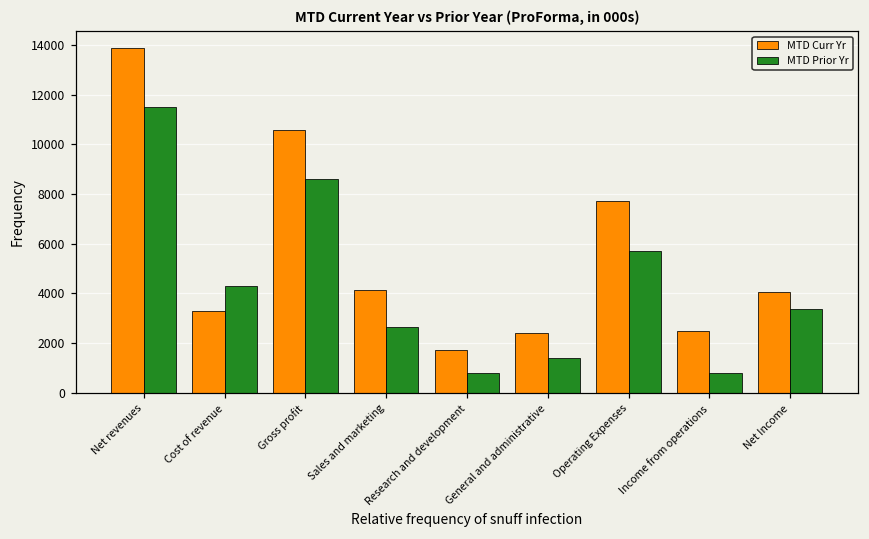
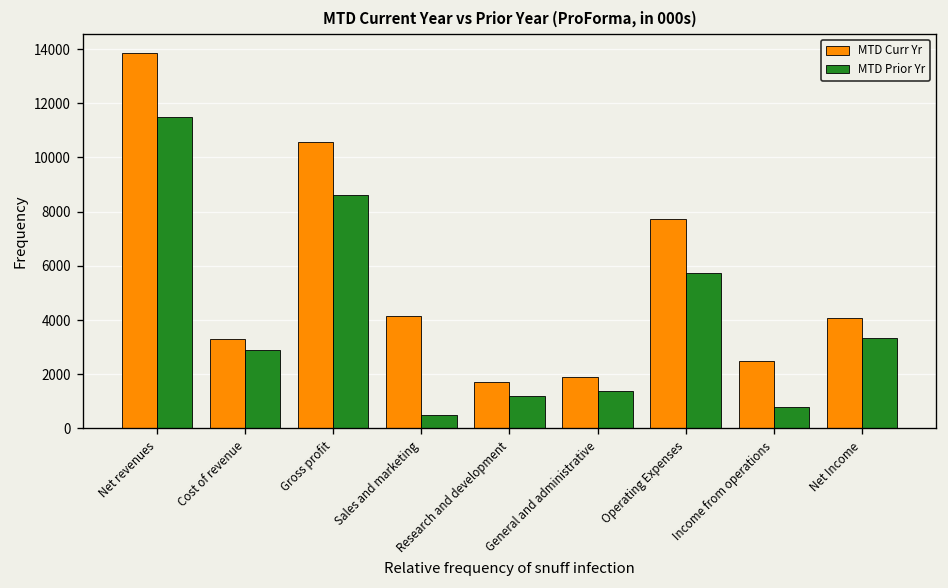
  {
    "MTD Curr Yr": {
      "Net revenues": 13900,
      "Cost of revenue": 3300,
      "Gross profit": 10600,
      "Sales and marketing": 4100,
      "Research and development": 1700,
-     "General and administrative": 2400,
+     "General and administrative": 1900,
      "Operating Expenses": 7700,
      "Income from operations": 2500,
      "Net Income": 4100
    },
    "MTD Prior Yr": {
      "Net revenues": 11500,
-     "Cost of revenue": 4300,
+     "Cost of revenue": 2900,
      "Gross profit": 8600,
-     "Sales and marketing": 2600,
-     "Research and development": 800,
+     "Sales and marketing": 500,
+     "Research and development": 1200,
      "General and administrative": 1400,
      "Operating Expenses": 5700,
      "Income from operations": 800,
      "Net Income": 3400
    }
  }
